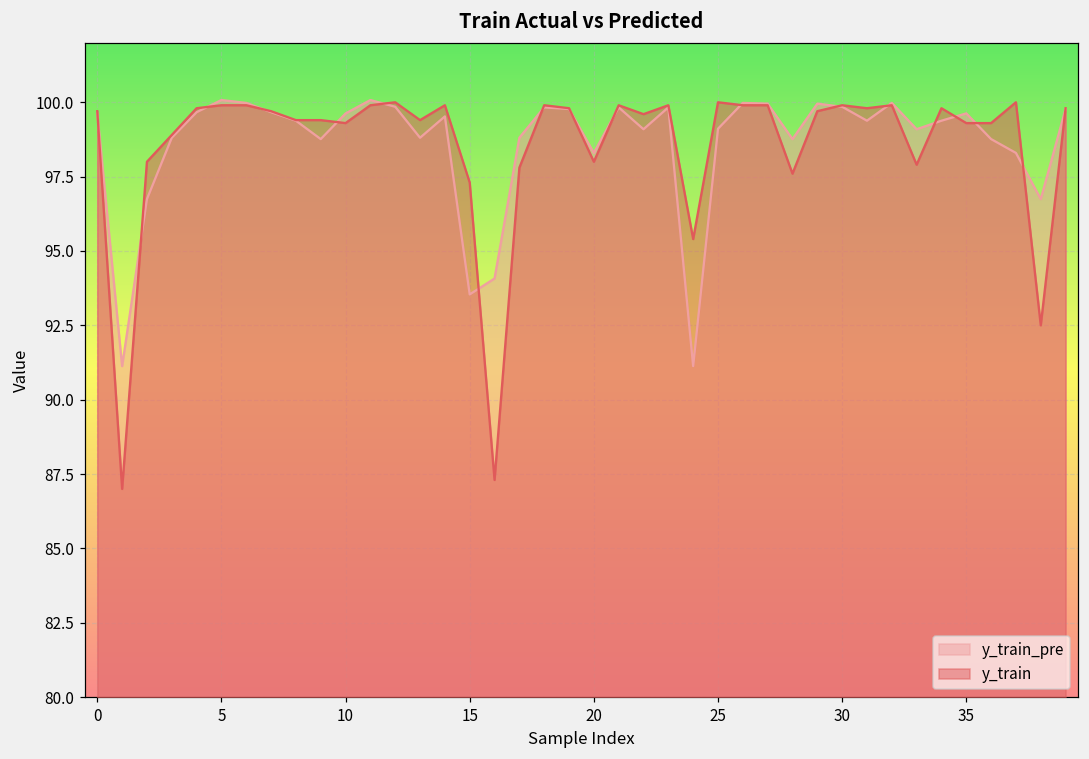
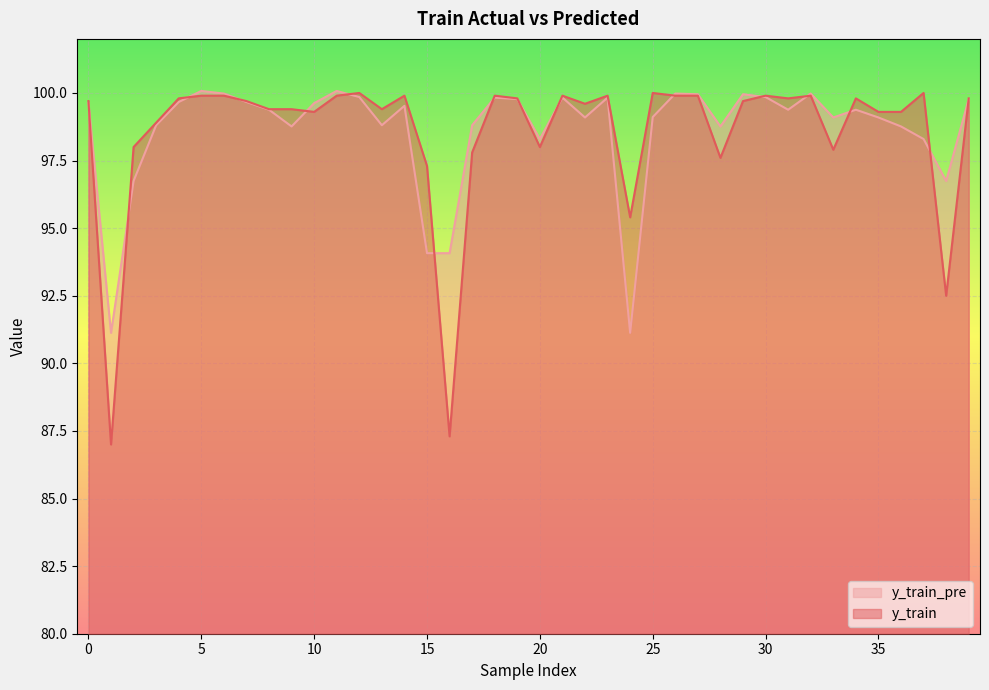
  {
    "y_train_pre": {
      "5": 100.1,
      "10": 99.6,
-     "15": 93.5,
+     "15": 94.1,
      "20": 98.3,
      "25": 99.1,
-     "35": 99.6
+     "35": 99.1
    },
    "y_train": {
      "5": 99.9,
      "10": 99.3,
      "15": 97.3,
      "20": 98.0,
      "25": 100.0,
      "35": 99.3
    }
  }
